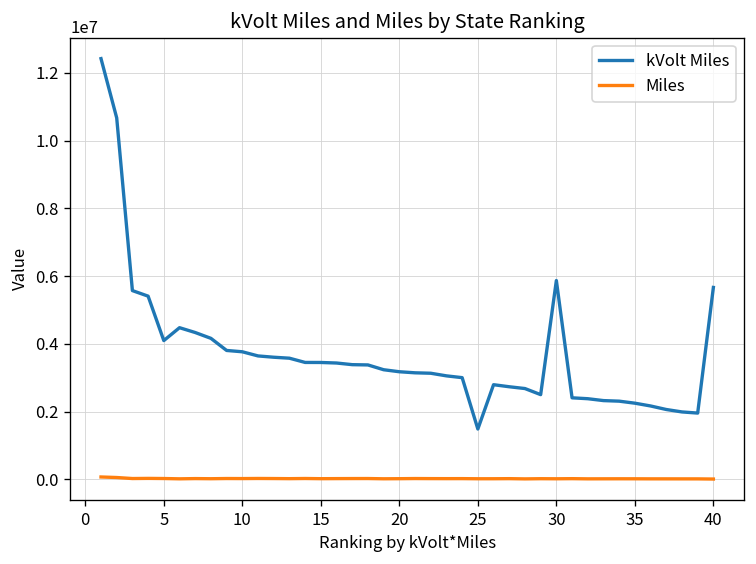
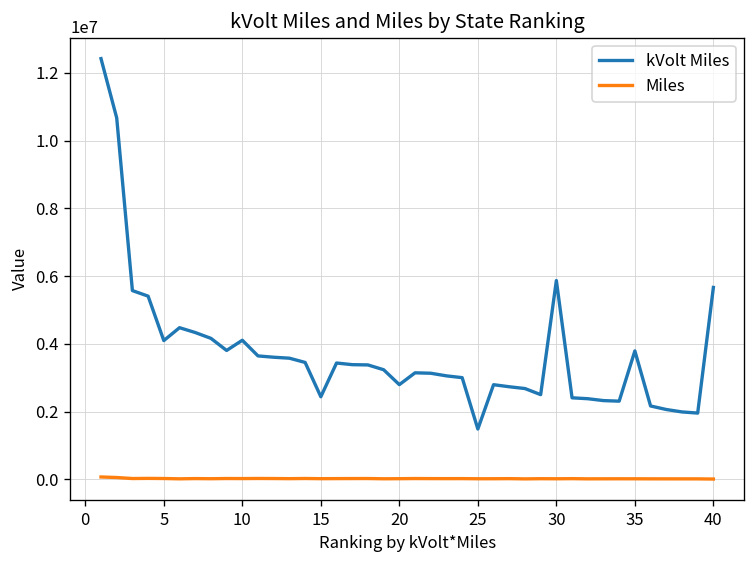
  {
    "kVolt Miles": {
      "5": 4100000,
-     "10": 3800000,
-     "15": 3400000,
-     "20": 3200000,
+     "10": 4100000,
+     "15": 2400000,
+     "20": 2800000,
      "25": 1500000,
      "30": 5900000,
-     "35": 2200000,
+     "35": 3800000,
      "40": 5700000
    },
    "Miles": {
      "5": 0,
      "10": 0,
      "15": 0,
      "20": 0,
      "25": 0,
      "30": 0,
      "35": 0,
      "40": 0
    }
  }
